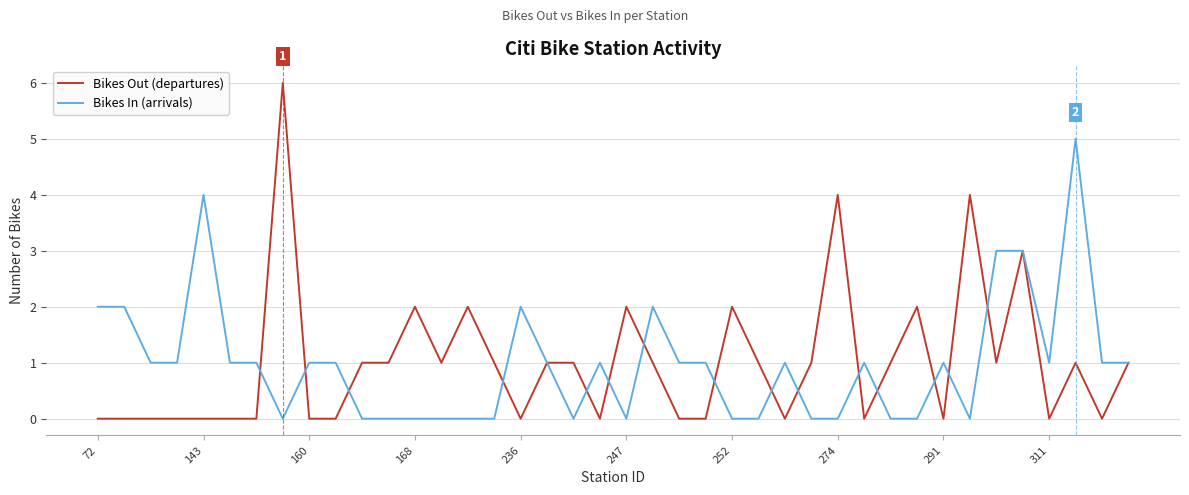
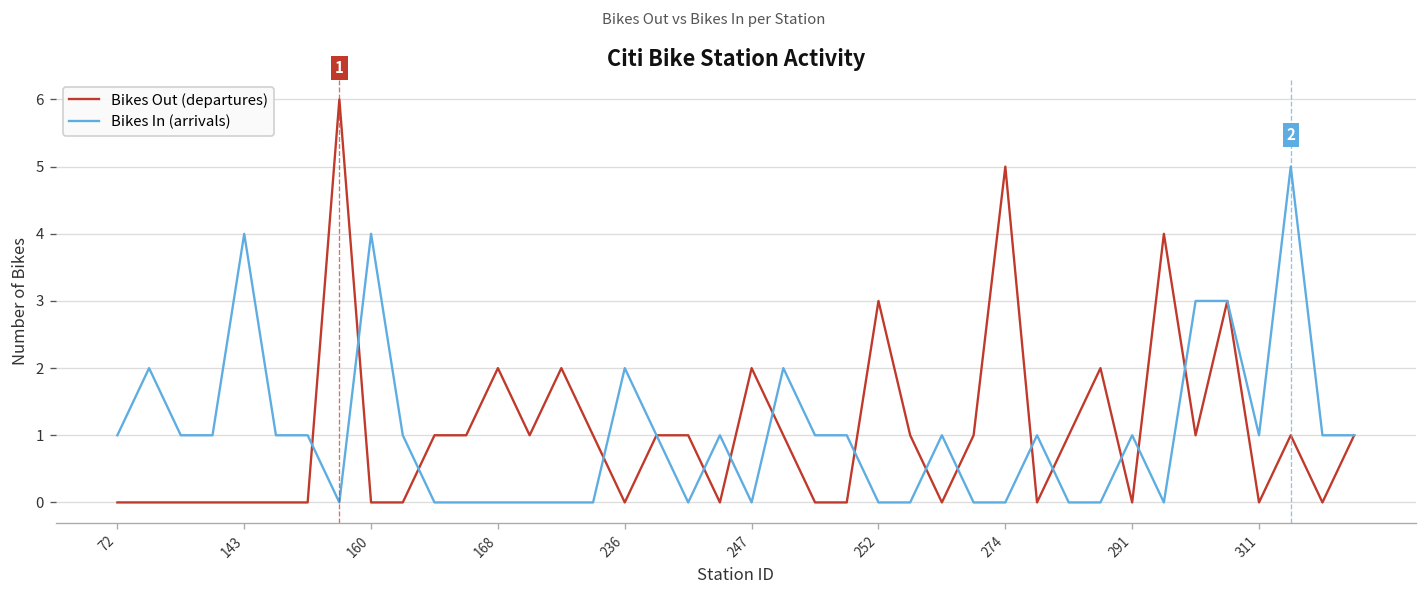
  {
    "Bikes Out (departures)": {
      "72": 0,
      "143": 0,
      "160": 0,
      "168": 2,
      "236": 0,
      "247": 2,
-     "252": 2,
-     "274": 4,
+     "252": 3,
+     "274": 5,
      "291": 0,
      "311": 0
    },
    "Bikes In (arrivals)": {
-     "72": 2,
+     "72": 1,
      "143": 4,
-     "160": 1,
+     "160": 4,
      "168": 0,
      "236": 2,
      "247": 0,
      "252": 0,
      "274": 0,
      "291": 1,
      "311": 1
    }
  }
